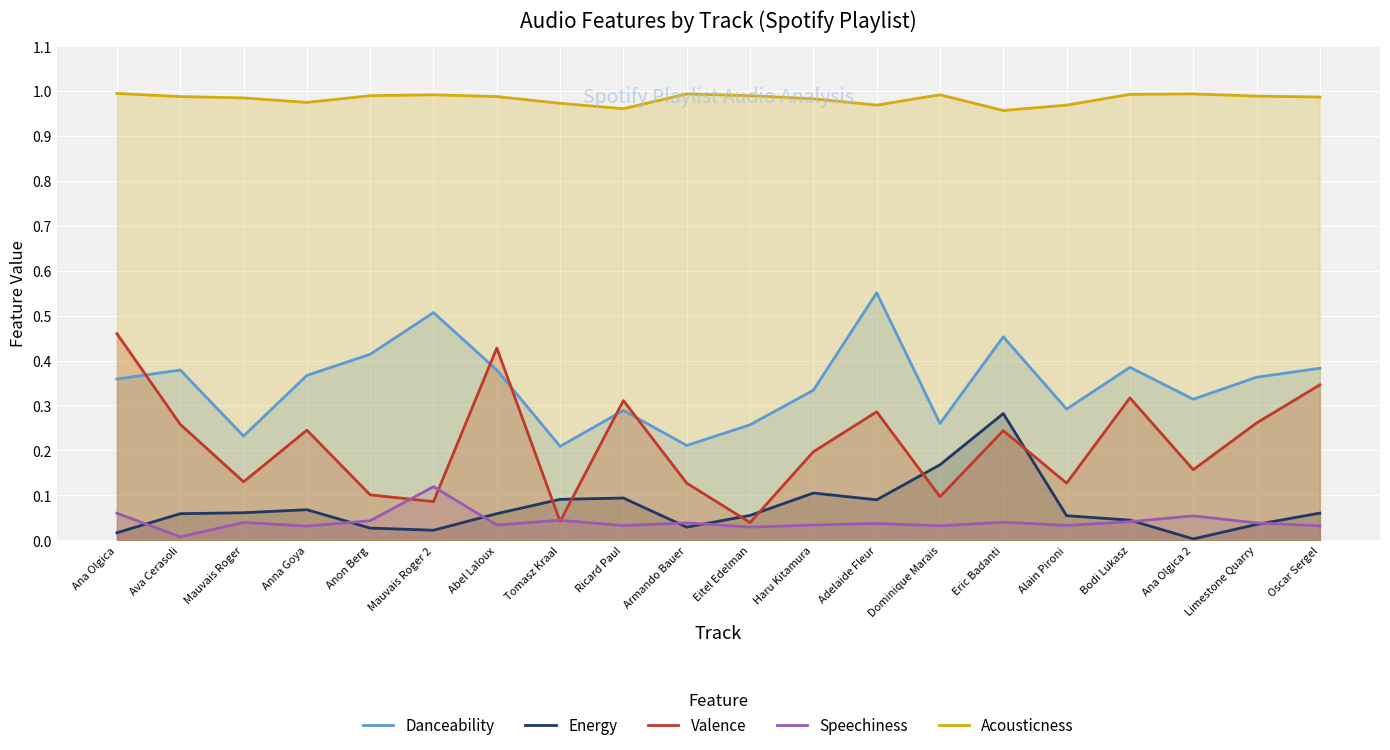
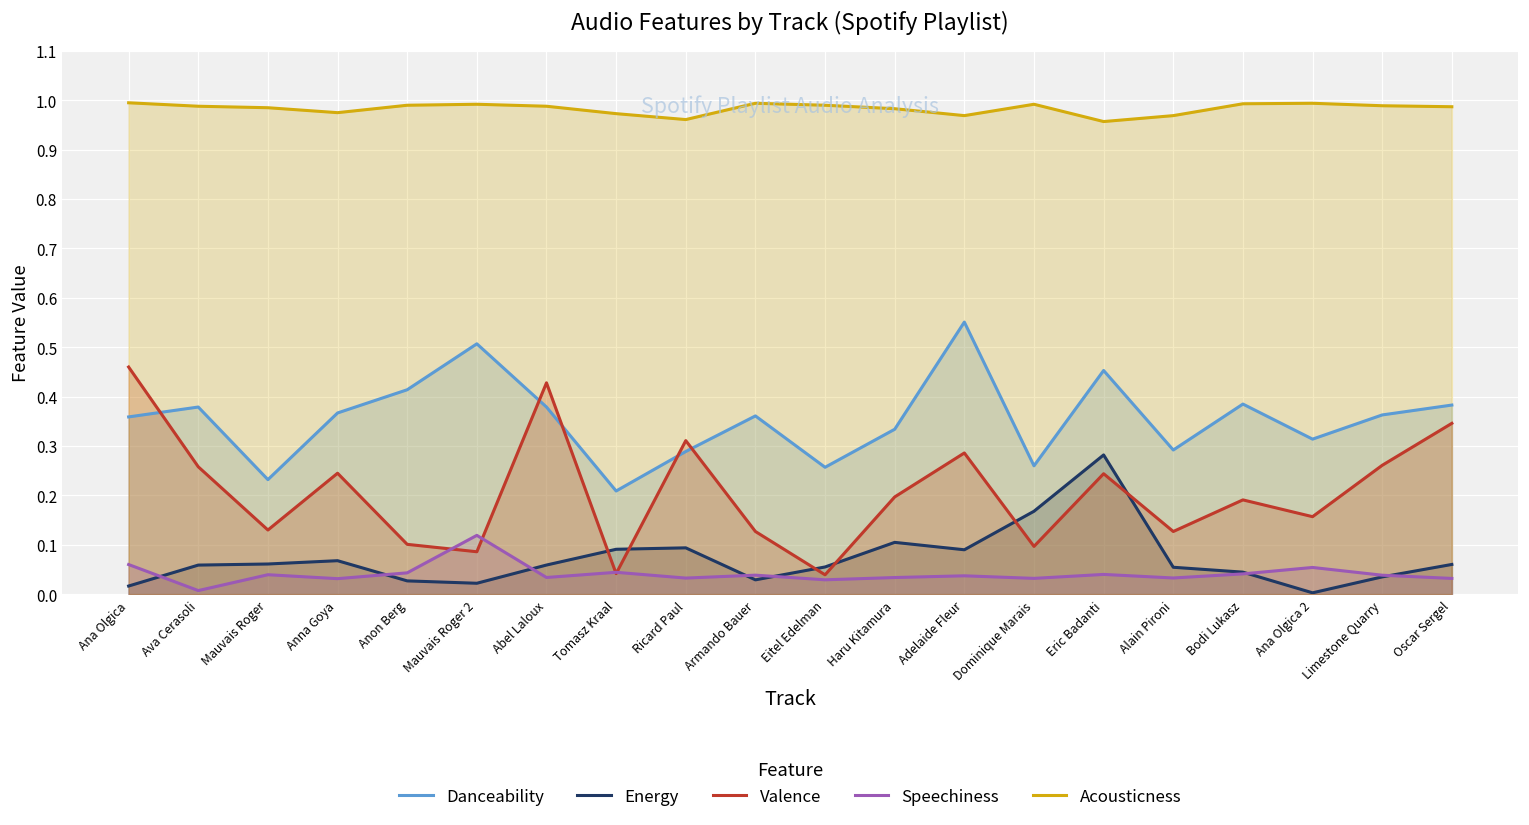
  {
    "Danceability": {
      "Ana Olgica": 0.36,
      "Ava Cerasoli": 0.38,
      "Mauvais Roger": 0.23,
      "Anna Goya": 0.37,
      "Anon Berg": 0.41,
      "Mauvais Roger 2": 0.51,
      "Abel Laloux": 0.38,
      "Tomasz Kraal": 0.21,
      "Ricard Paul": 0.29,
-     "Armando Bauer": 0.21,
+     "Armando Bauer": 0.36,
      "Eitel Edelman": 0.26,
      "Haru Kitamura": 0.33,
      "Adelaide Fleur": 0.55,
      "Dominique Marais": 0.26,
      "Eric Badanti": 0.45,
      "Alain Pironi": 0.29,
      "Bodi Lukasz": 0.39,
      "Ana Olgica 2": 0.31,
      "Limestone Quarry": 0.36,
      "Oscar Sergel": 0.38
    },
    "Energy": {
      "Ana Olgica": 0.02,
      "Ava Cerasoli": 0.06,
      "Mauvais Roger": 0.06,
      "Anna Goya": 0.07,
      "Anon Berg": 0.03,
      "Mauvais Roger 2": 0.02,
      "Abel Laloux": 0.06,
      "Tomasz Kraal": 0.09,
      "Ricard Paul": 0.09,
      "Armando Bauer": 0.03,
      "Eitel Edelman": 0.06,
      "Haru Kitamura": 0.11,
      "Adelaide Fleur": 0.09,
      "Dominique Marais": 0.17,
      "Eric Badanti": 0.28,
      "Alain Pironi": 0.05,
      "Ana Olgica 2": 0.00,
      "Oscar Sergel": 0.06
    },
    "Valence": {
      "Ana Olgica": 0.46,
      "Ava Cerasoli": 0.26,
      "Mauvais Roger": 0.13,
      "Anna Goya": 0.25,
      "Anon Berg": 0.10,
      "Mauvais Roger 2": 0.09,
      "Abel Laloux": 0.43,
      "Ricard Paul": 0.31,
      "Armando Bauer": 0.13,
      "Eitel Edelman": 0.04,
      "Haru Kitamura": 0.20,
      "Adelaide Fleur": 0.29,
      "Dominique Marais": 0.10,
      "Eric Badanti": 0.24,
      "Alain Pironi": 0.13,
-     "Bodi Lukasz": 0.32,
+     "Bodi Lukasz": 0.19,
      "Ana Olgica 2": 0.16,
      "Limestone Quarry": 0.26,
      "Oscar Sergel": 0.35
    },
    "Speechiness": {
      "Ana Olgica": 0.06,
      "Ava Cerasoli": 0.01,
      "Mauvais Roger": 0.04,
      "Anna Goya": 0.03,
      "Anon Berg": 0.04,
      "Mauvais Roger 2": 0.12,
      "Abel Laloux": 0.03,
      "Ricard Paul": 0.03,
      "Armando Bauer": 0.04,
      "Eitel Edelman": 0.03,
      "Haru Kitamura": 0.03,
      "Adelaide Fleur": 0.04,
      "Dominique Marais": 0.03,
      "Eric Badanti": 0.04,
      "Alain Pironi": 0.03,
      "Ana Olgica 2": 0.05,
      "Oscar Sergel": 0.03
    },
    "Acousticness": {
      "Ana Olgica": 1.00,
      "Ava Cerasoli": 0.99,
      "Mauvais Roger": 0.99,
      "Anna Goya": 0.98,
      "Anon Berg": 0.99,
      "Mauvais Roger 2": 0.99,
      "Abel Laloux": 0.99,
      "Tomasz Kraal": 0.97,
      "Ricard Paul": 0.96,
      "Armando Bauer": 0.99,
      "Eitel Edelman": 0.99,
      "Haru Kitamura": 0.98,
      "Adelaide Fleur": 0.97,
      "Dominique Marais": 0.99,
      "Eric Badanti": 0.96,
      "Alain Pironi": 0.97,
      "Bodi Lukasz": 0.99,
      "Ana Olgica 2": 0.99,
      "Limestone Quarry": 0.99,
      "Oscar Sergel": 0.99
    }
  }
